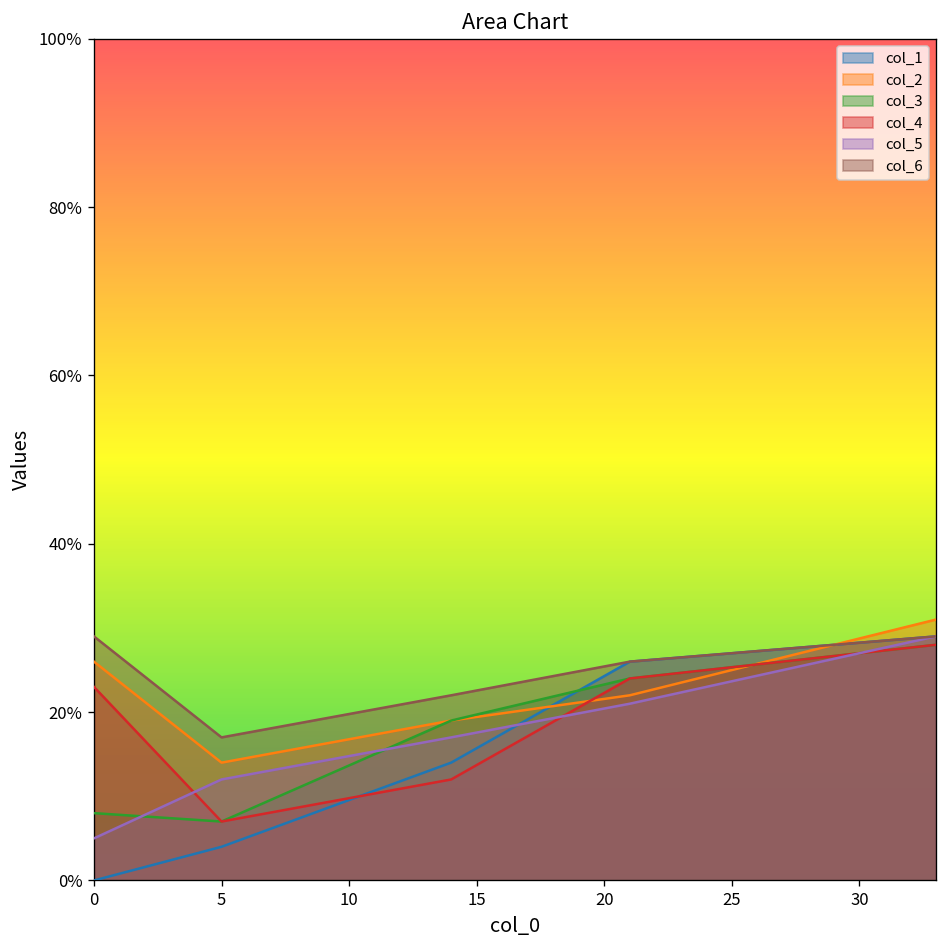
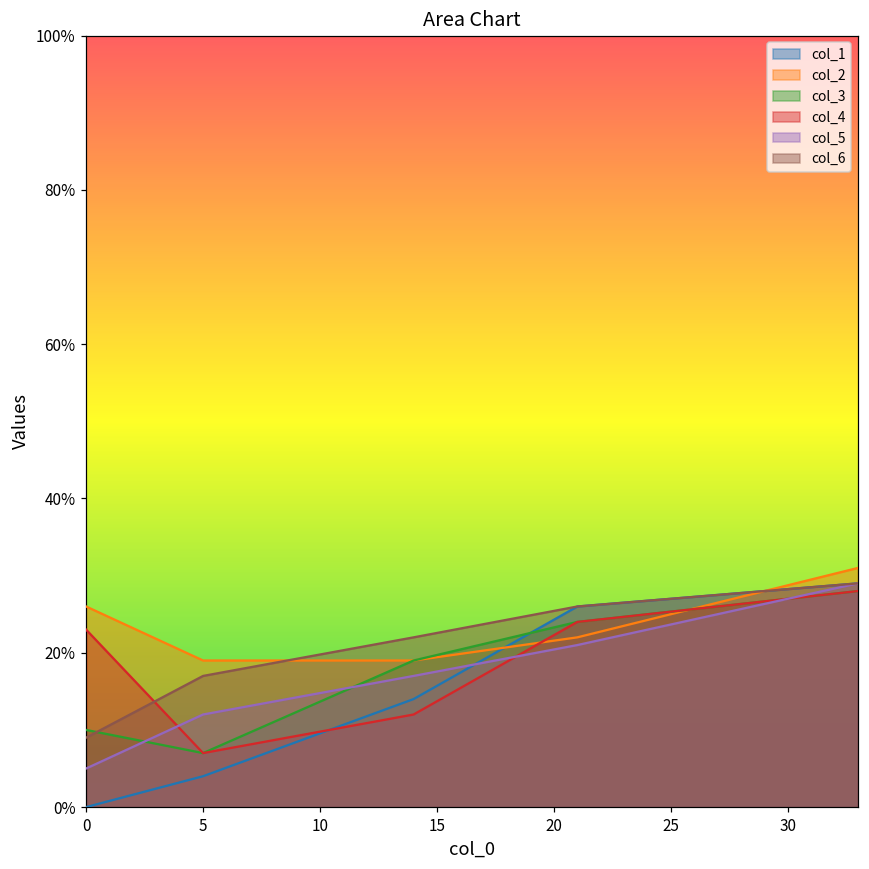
  {
    "col_1": {
      "0": "0%",
      "5": "4%"
    },
    "col_2": {
      "0": "26%",
-     "5": "14%"
+     "5": "19%"
    },
    "col_3": {
-     "0": "8%"
+     "0": "10%"
    },
    "col_4": {
      "0": "23%"
    },
    "col_5": {
      "0": "5%",
      "5": "12%"
    },
    "col_6": {
-     "0": "29%",
+     "0": "9%",
      "5": "17%"
    }
  }
